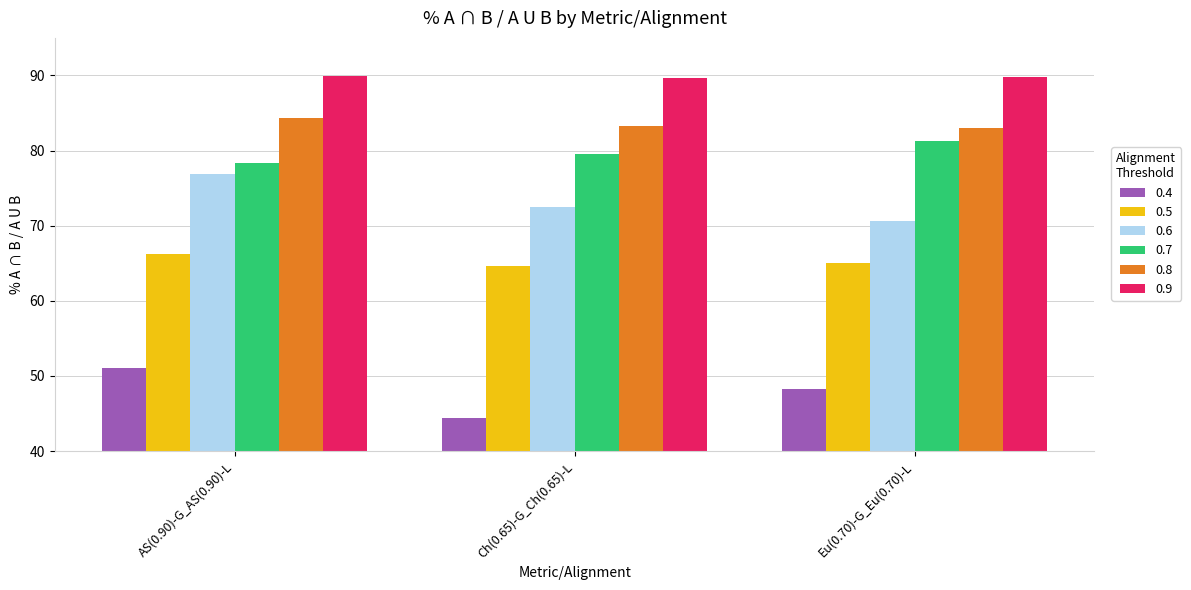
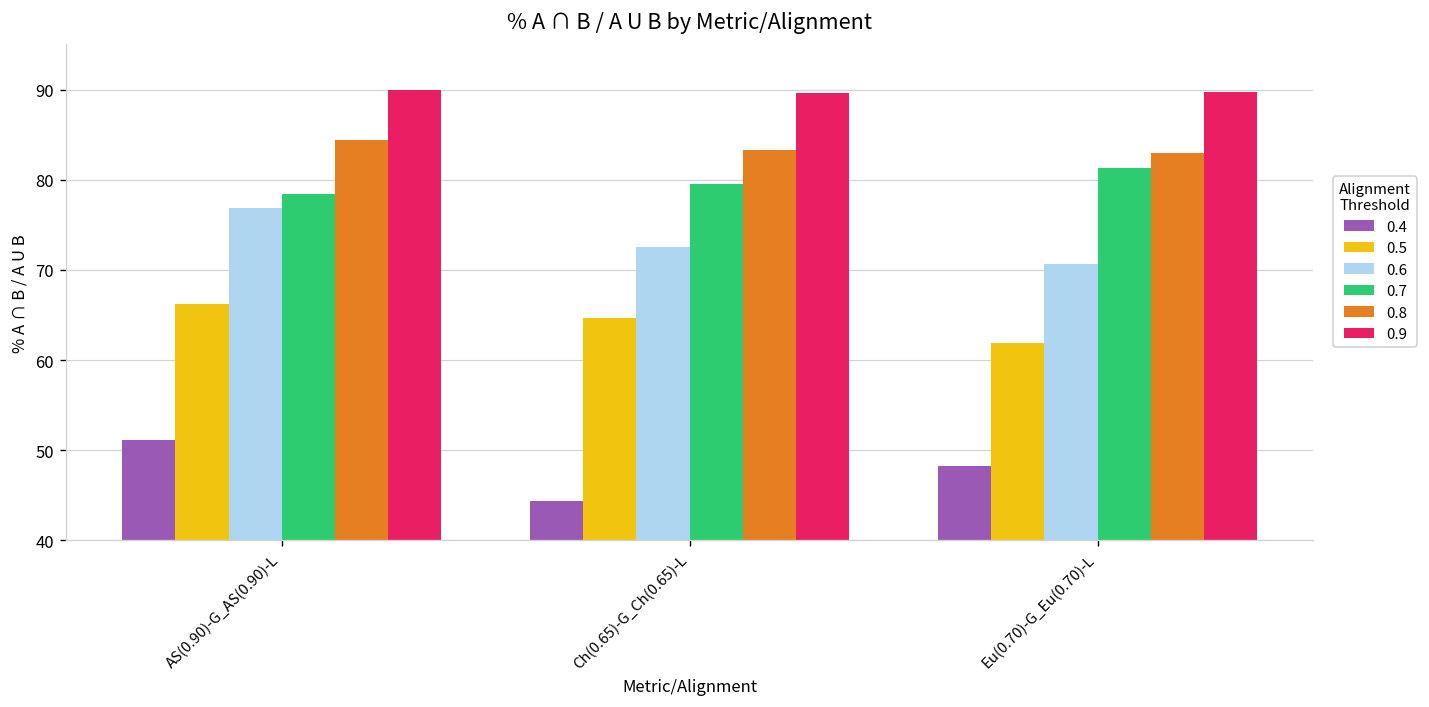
  {
    "0.4": {
      "AS(0.90)-G_AS(0.90)-L": 51,
      "Ch(0.65)-G_Ch(0.65)-L": 44,
      "Eu(0.70)-G_Eu(0.70)-L": 48
    },
    "0.5": {
      "AS(0.90)-G_AS(0.90)-L": 66,
      "Ch(0.65)-G_Ch(0.65)-L": 65,
-     "Eu(0.70)-G_Eu(0.70)-L": 65
+     "Eu(0.70)-G_Eu(0.70)-L": 62
    },
    "0.6": {
      "AS(0.90)-G_AS(0.90)-L": 77,
      "Ch(0.65)-G_Ch(0.65)-L": 73,
      "Eu(0.70)-G_Eu(0.70)-L": 71
    },
    "0.7": {
      "AS(0.90)-G_AS(0.90)-L": 78,
      "Ch(0.65)-G_Ch(0.65)-L": 80,
      "Eu(0.70)-G_Eu(0.70)-L": 81
    },
    "0.8": {
      "AS(0.90)-G_AS(0.90)-L": 84,
      "Ch(0.65)-G_Ch(0.65)-L": 83,
      "Eu(0.70)-G_Eu(0.70)-L": 83
    },
    "0.9": {
      "AS(0.90)-G_AS(0.90)-L": 90,
      "Ch(0.65)-G_Ch(0.65)-L": 90,
      "Eu(0.70)-G_Eu(0.70)-L": 90
    }
  }
